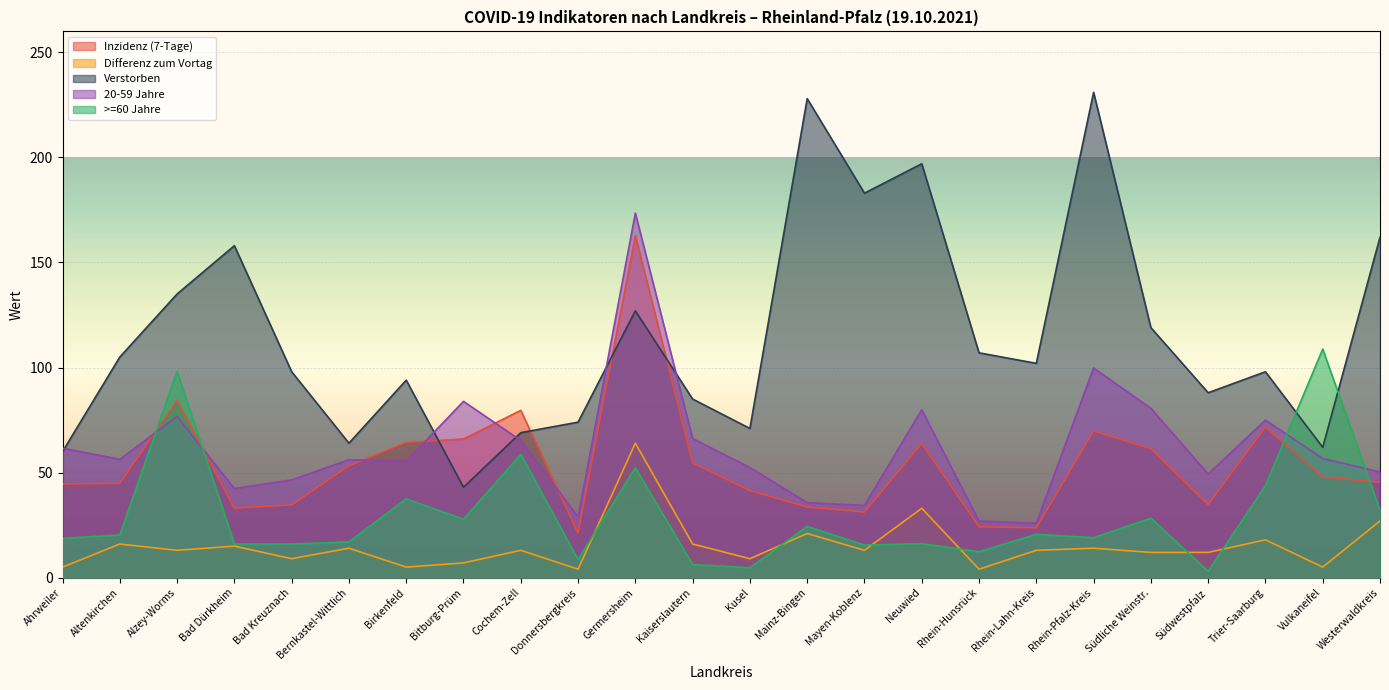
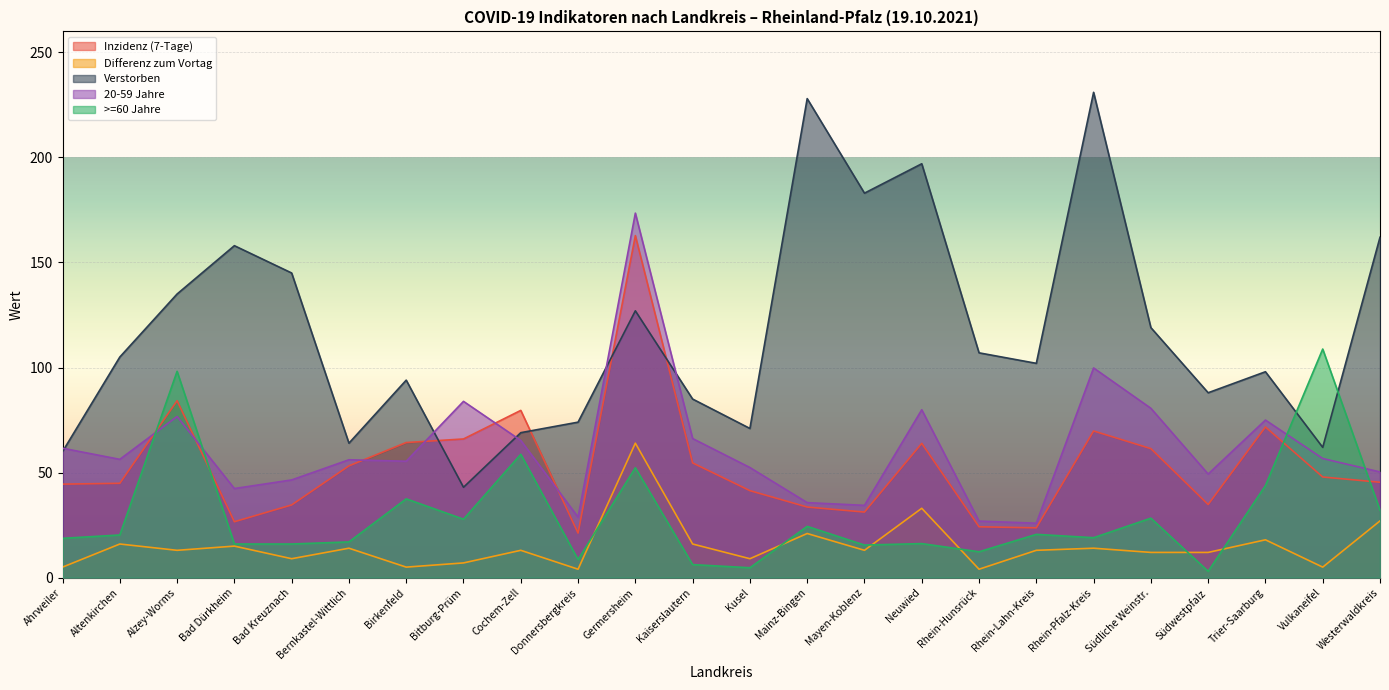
  {
    "Inzidenz (7-Tage)": {
      "Ahrweiler": 45,
      "Altenkirchen": 45,
      "Alzey-Worms": 84,
-     "Bad Dürkheim": 33,
+     "Bad Dürkheim": 27,
      "Bad Kreuznach": 35,
      "Bernkastel-Wittlich": 53,
      "Birkenfeld": 64,
      "Bitburg-Prüm": 66,
      "Cochem-Zell": 80,
      "Donnersbergkreis": 21,
      "Germersheim": 163,
      "Kaiserslautern": 55,
      "Kusel": 41,
      "Mainz-Bingen": 34,
      "Mayen-Koblenz": 31,
      "Neuwied": 64,
      "Rhein-Hunsrück": 24,
      "Rhein-Lahn-Kreis": 24,
      "Rhein-Pfalz-Kreis": 70,
      "Südliche Weinstr.": 61,
      "Südwestpfalz": 35,
      "Trier-Saarburg": 72,
      "Vulkaneifel": 48,
      "Westerwaldkreis": 45
    },
    "Differenz zum Vortag": {
      "Ahrweiler": 5,
      "Altenkirchen": 16,
      "Alzey-Worms": 13,
      "Bad Kreuznach": 9,
      "Bernkastel-Wittlich": 14,
      "Birkenfeld": 5,
      "Bitburg-Prüm": 7,
      "Cochem-Zell": 13,
      "Donnersbergkreis": 4,
      "Germersheim": 64,
      "Kaiserslautern": 16,
      "Kusel": 9,
      "Mainz-Bingen": 21,
      "Mayen-Koblenz": 13,
      "Neuwied": 33,
      "Rhein-Hunsrück": 4,
      "Rhein-Lahn-Kreis": 13,
      "Rhein-Pfalz-Kreis": 14,
      "Südliche Weinstr.": 12,
      "Südwestpfalz": 12,
      "Trier-Saarburg": 18,
      "Vulkaneifel": 5,
      "Westerwaldkreis": 27
    },
    "Verstorben": {
      "Ahrweiler": 60,
      "Altenkirchen": 105,
      "Alzey-Worms": 135,
      "Bad Dürkheim": 158,
-     "Bad Kreuznach": 98,
+     "Bad Kreuznach": 145,
      "Bernkastel-Wittlich": 64,
      "Birkenfeld": 94,
      "Bitburg-Prüm": 43,
      "Cochem-Zell": 69,
      "Donnersbergkreis": 74,
      "Germersheim": 127,
      "Kaiserslautern": 85,
      "Kusel": 71,
      "Mainz-Bingen": 228,
      "Mayen-Koblenz": 183,
      "Neuwied": 197,
      "Rhein-Hunsrück": 107,
      "Rhein-Lahn-Kreis": 102,
      "Rhein-Pfalz-Kreis": 231,
      "Südliche Weinstr.": 119,
      "Südwestpfalz": 88,
      "Trier-Saarburg": 98,
      "Vulkaneifel": 62,
      "Westerwaldkreis": 162
    },
    "20-59 Jahre": {
      "Ahrweiler": 62,
      "Altenkirchen": 56,
      "Alzey-Worms": 77,
      "Bad Dürkheim": 42,
      "Bad Kreuznach": 47,
      "Bernkastel-Wittlich": 56,
      "Birkenfeld": 55,
      "Bitburg-Prüm": 84,
      "Cochem-Zell": 65,
      "Donnersbergkreis": 29,
      "Germersheim": 174,
      "Kaiserslautern": 66,
      "Kusel": 52,
      "Mainz-Bingen": 36,
      "Mayen-Koblenz": 34,
      "Neuwied": 80,
      "Rhein-Hunsrück": 27,
      "Rhein-Lahn-Kreis": 26,
      "Rhein-Pfalz-Kreis": 100,
      "Südliche Weinstr.": 81,
      "Südwestpfalz": 49,
      "Trier-Saarburg": 75,
      "Vulkaneifel": 57,
      "Westerwaldkreis": 50
    },
    ">=60 Jahre": {
      "Ahrweiler": 19,
      "Altenkirchen": 20,
      "Alzey-Worms": 98,
      "Bad Kreuznach": 16,
      "Bernkastel-Wittlich": 17,
      "Birkenfeld": 38,
      "Bitburg-Prüm": 28,
      "Cochem-Zell": 59,
      "Donnersbergkreis": 9,
      "Germersheim": 52,
      "Kaiserslautern": 6,
      "Kusel": 5,
      "Mainz-Bingen": 24,
      "Mayen-Koblenz": 16,
      "Neuwied": 16,
      "Rhein-Hunsrück": 12,
      "Rhein-Lahn-Kreis": 21,
      "Rhein-Pfalz-Kreis": 19,
      "Südliche Weinstr.": 28,
      "Südwestpfalz": 3,
      "Trier-Saarburg": 44,
      "Vulkaneifel": 109,
      "Westerwaldkreis": 32
    }
  }
